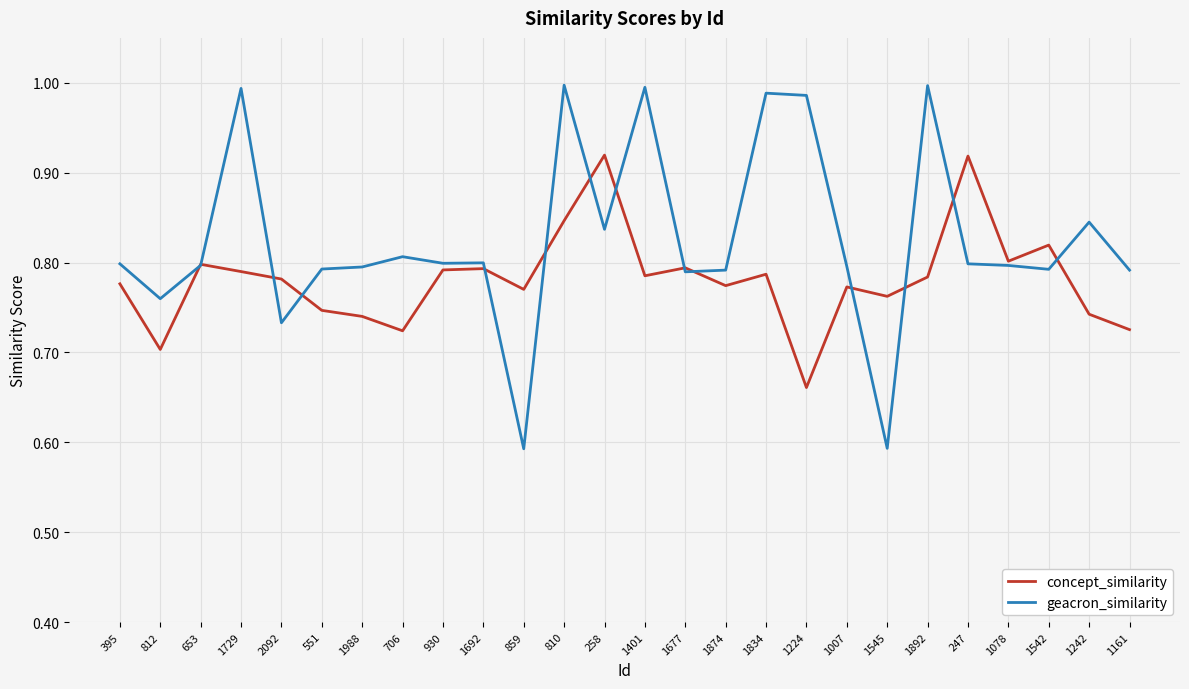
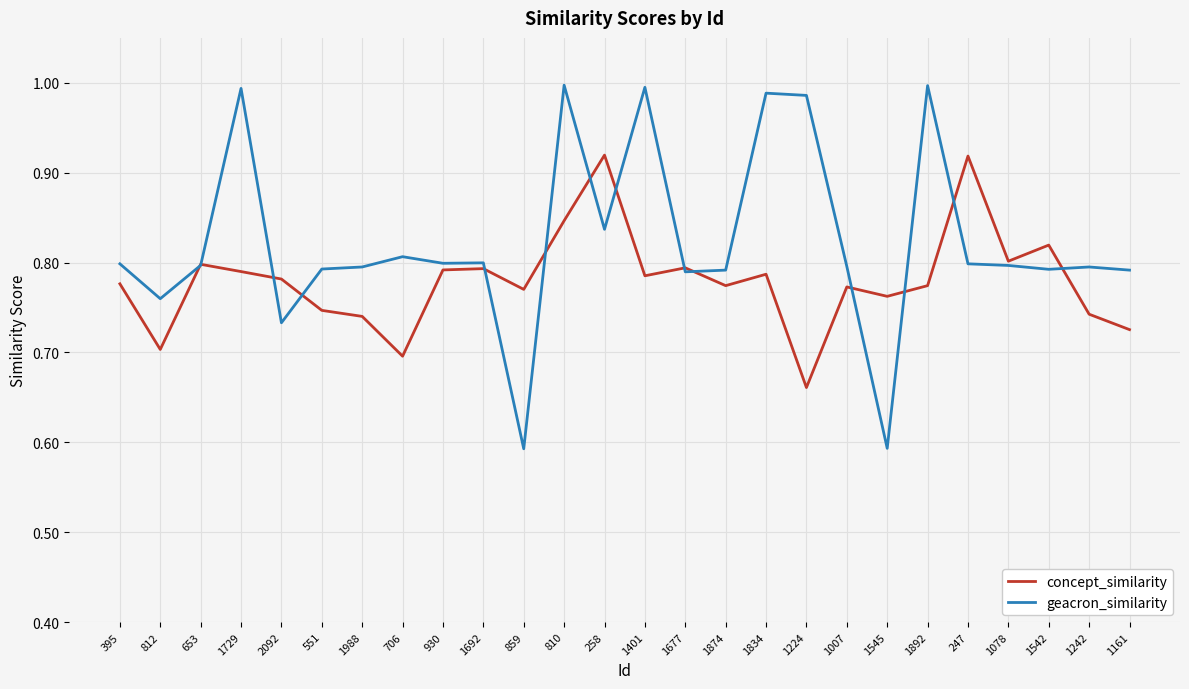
  {
    "concept_similarity": {
      "395": 0.78,
      "812": 0.70,
      "1729": 0.79,
      "2092": 0.78,
      "551": 0.75,
      "1988": 0.74,
-     "706": 0.72,
+     "706": 0.70,
      "930": 0.79,
      "1692": 0.79,
      "859": 0.77,
      "810": 0.85,
      "258": 0.92,
      "1401": 0.79,
      "1677": 0.79,
      "1874": 0.77,
      "1834": 0.79,
      "1224": 0.66,
      "1007": 0.77,
      "1545": 0.76,
-     "1892": 0.78,
+     "1892": 0.77,
      "247": 0.92,
      "1078": 0.80,
      "1542": 0.82,
      "1242": 0.74,
      "1161": 0.73
    },
    "geacron_similarity": {
      "395": 0.80,
      "812": 0.76,
      "1729": 0.99,
      "2092": 0.73,
      "551": 0.79,
      "1988": 0.80,
      "706": 0.81,
      "930": 0.80,
      "1692": 0.80,
      "859": 0.59,
      "810": 1.00,
      "258": 0.84,
      "1401": 1.00,
      "1677": 0.79,
      "1874": 0.79,
      "1834": 0.99,
      "1224": 0.99,
      "1007": 0.80,
      "1545": 0.59,
      "1892": 1.00,
      "247": 0.80,
      "1078": 0.80,
      "1542": 0.79,
-     "1242": 0.85,
+     "1242": 0.80,
      "1161": 0.79
    }
  }
